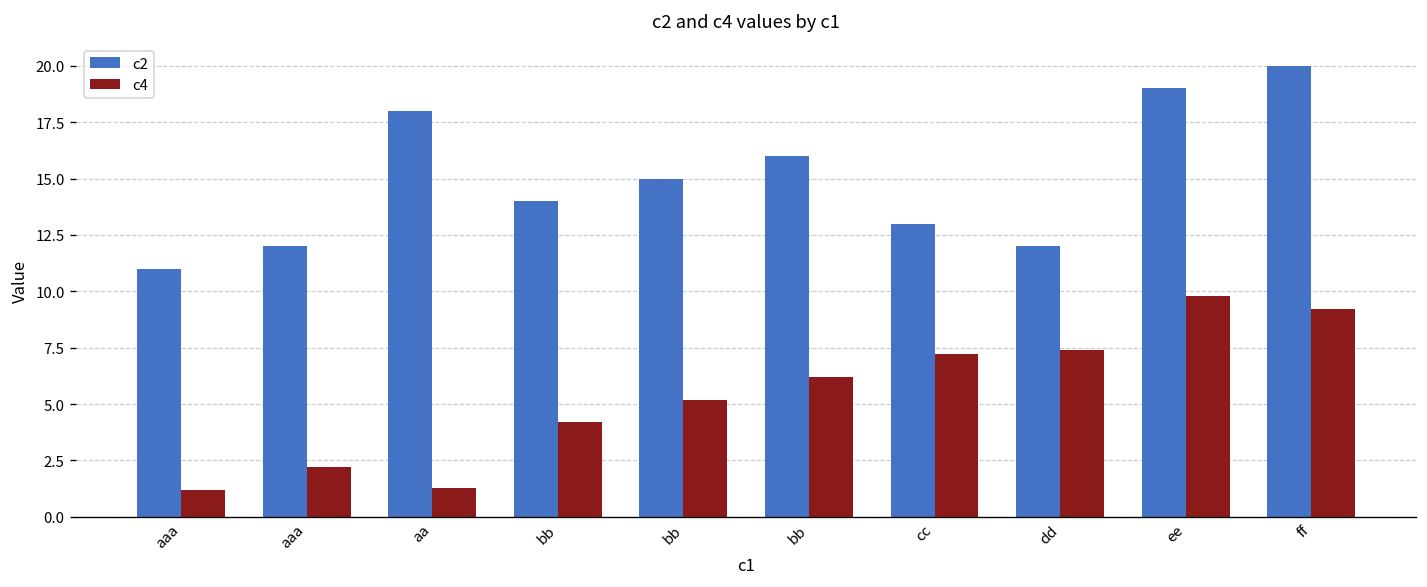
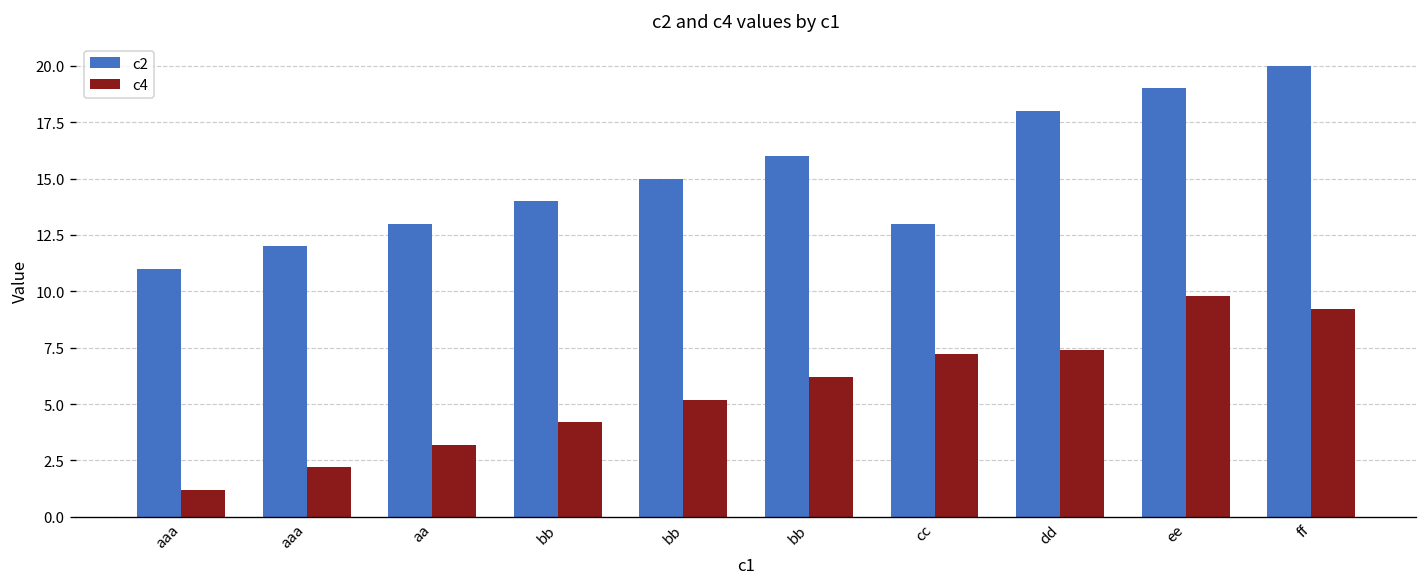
  {
    "c2": {
-     "aa": 18,
+     "aa": 13,
      "cc": 13,
-     "dd": 12,
+     "dd": 18,
      "ee": 19,
      "ff": 20
    },
    "c4": {
-     "aa": 1.3,
+     "aa": 3.2,
      "cc": 7.2,
      "dd": 7.4,
      "ee": 9.8,
      "ff": 9.2
    }
  }
